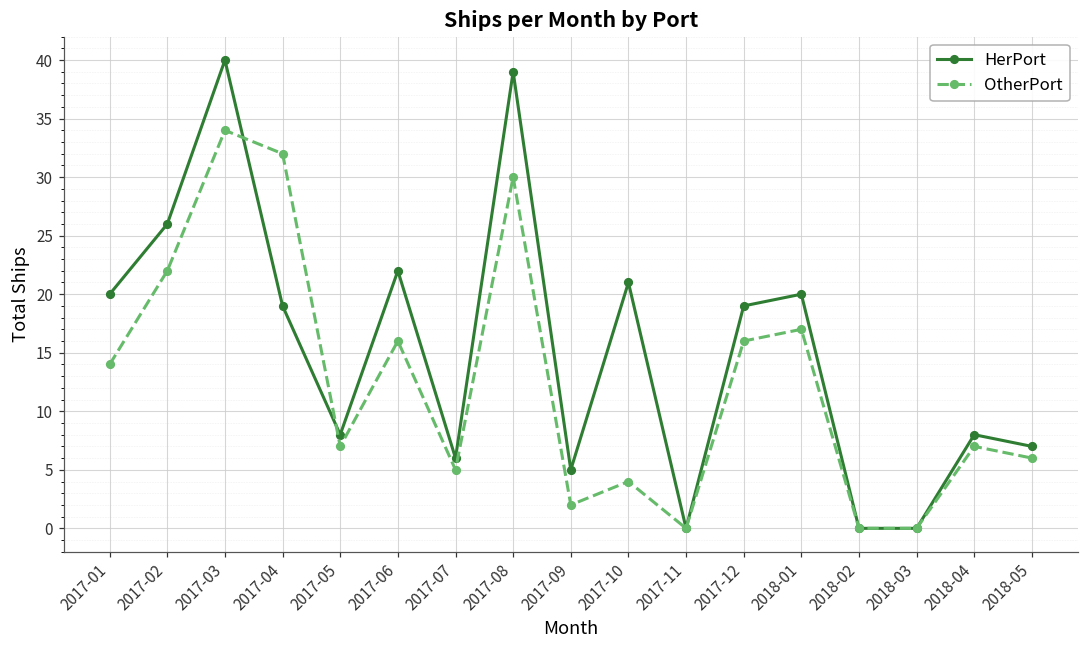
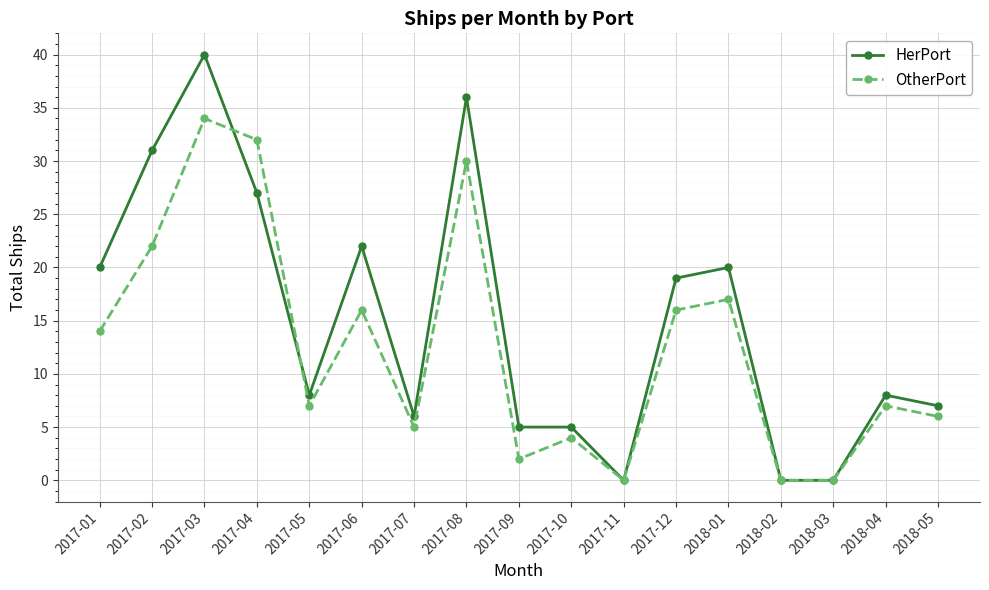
  {
    "HerPort": {
      "2017-01": 20,
-     "2017-02": 26,
+     "2017-02": 31,
      "2017-03": 40,
-     "2017-04": 19,
+     "2017-04": 27,
      "2017-05": 8,
      "2017-06": 22,
      "2017-07": 6,
-     "2017-08": 39,
+     "2017-08": 36,
      "2017-09": 5,
-     "2017-10": 21,
+     "2017-10": 5,
      "2017-12": 19,
      "2018-01": 20,
      "2018-04": 8,
      "2018-05": 7
    },
    "OtherPort": {
      "2017-01": 14,
      "2017-02": 22,
      "2017-03": 34,
      "2017-04": 32,
      "2017-05": 7,
      "2017-06": 16,
      "2017-07": 5,
      "2017-08": 30,
      "2017-09": 2,
      "2017-10": 4,
      "2017-12": 16,
      "2018-01": 17,
      "2018-04": 7,
      "2018-05": 6
    }
  }
